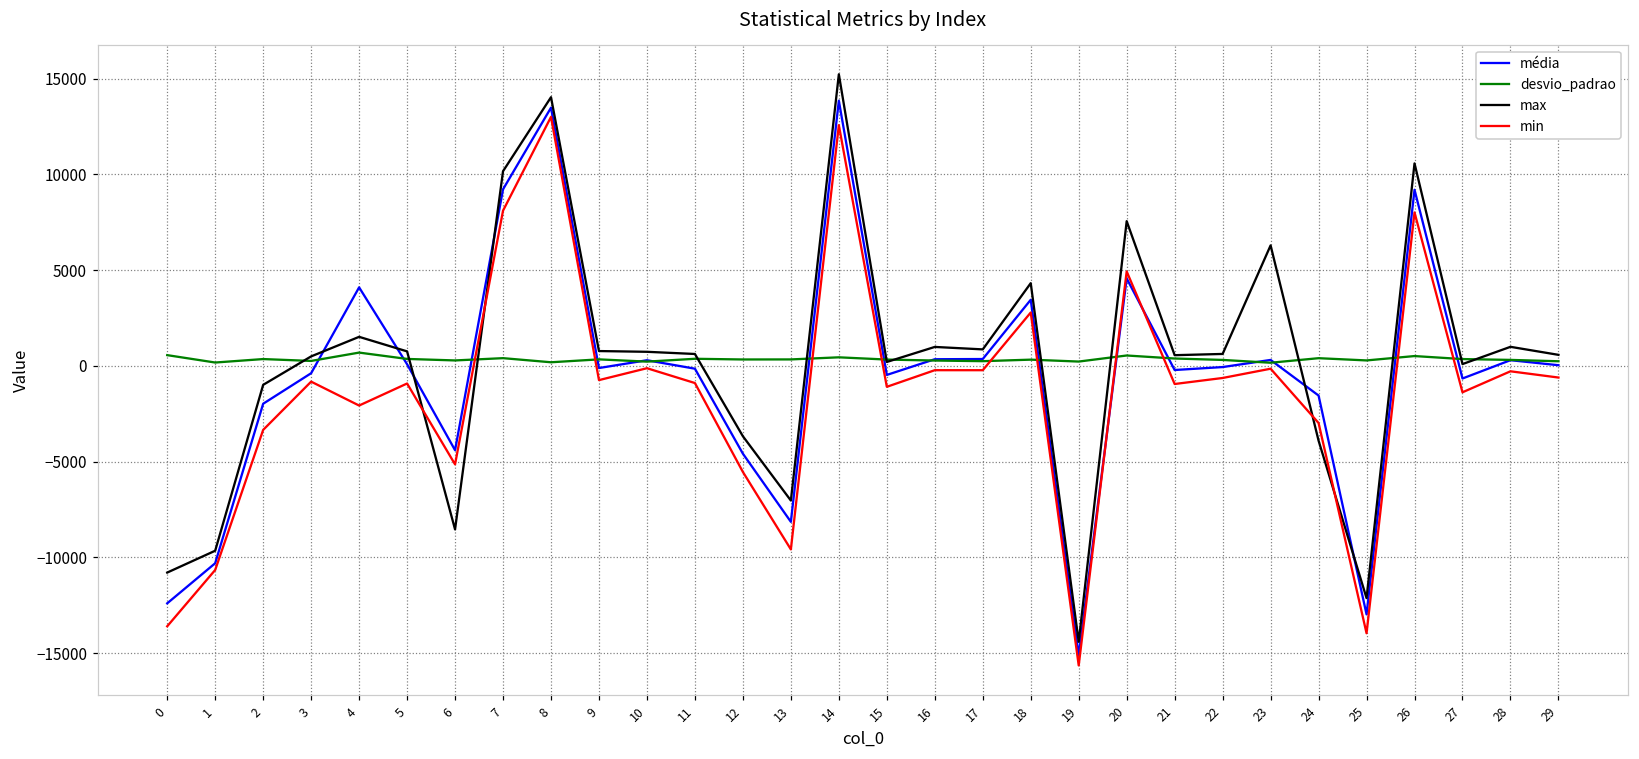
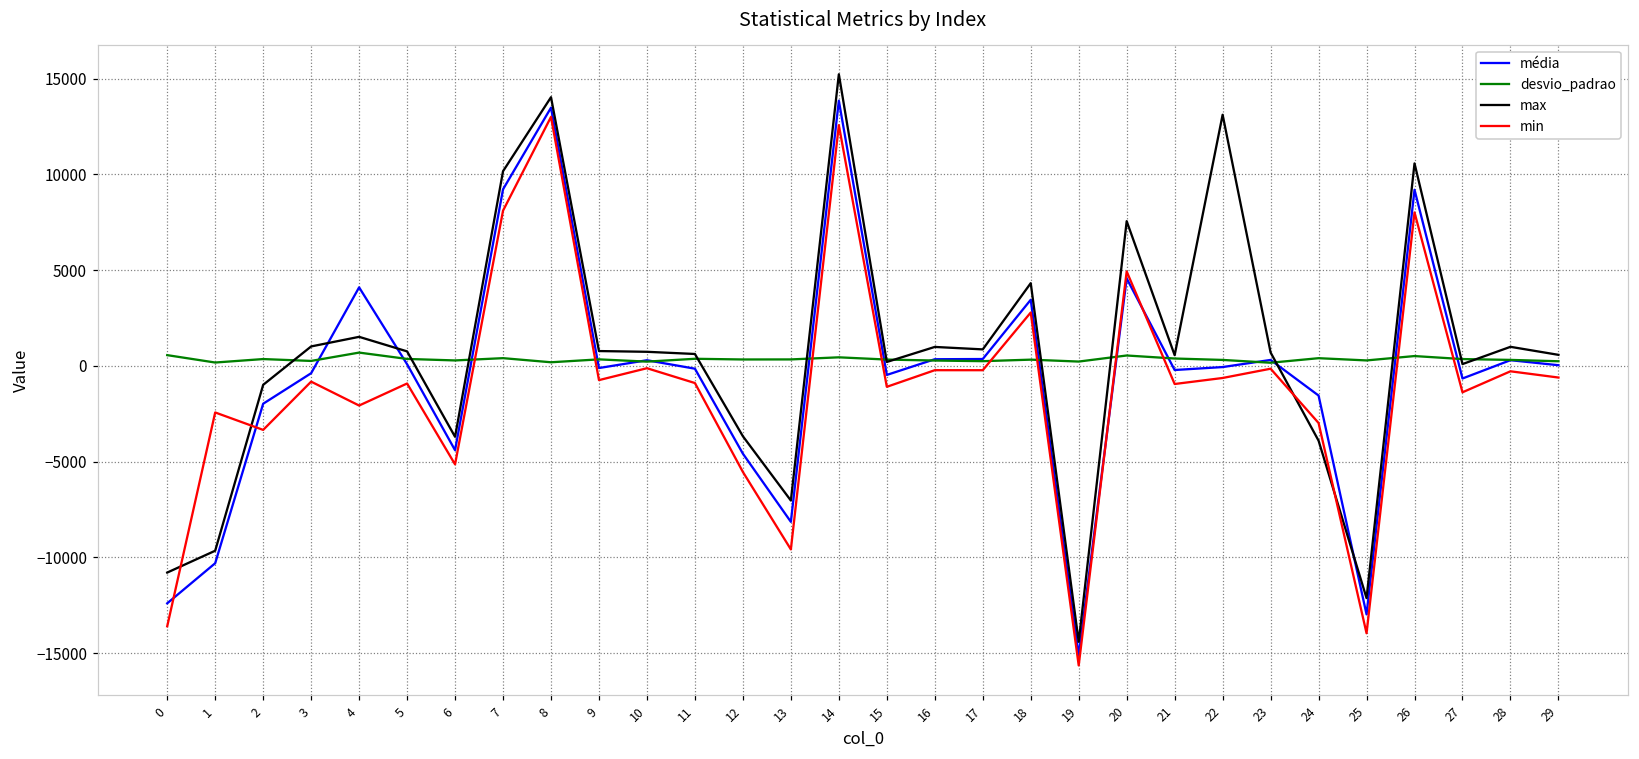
  {
    "média": {
      "0": -12400,
      "1": -10300,
      "2": -2000,
      "3": -400,
      "4": 4100,
      "5": 100,
      "6": -4400,
      "7": 9200,
      "8": 13500,
      "9": -100,
      "11": -100,
      "12": -4600,
      "13": -8100,
      "14": 13800,
      "15": -500,
      "18": 3400,
      "19": -15100,
      "20": 4600,
      "21": -200,
      "22": -100,
      "23": 300,
      "24": -1600,
      "25": -13000,
      "26": 9200,
      "27": -700,
      "29": 0
    },
    "desvio_padrao": {
      "0": 600,
      "1": 200,
      "2": 400,
      "3": 300,
      "4": 700,
      "5": 400,
      "6": 300,
      "7": 400,
      "8": 200,
      "9": 300,
      "11": 400,
      "12": 300,
      "13": 300,
      "14": 400,
      "18": 300,
      "19": 200,
      "20": 500,
      "21": 400,
      "22": 300,
      "23": 200,
      "24": 400,
      "25": 300,
      "26": 500,
      "27": 400,
      "29": 200
    },
    "max": {
      "0": -10800,
      "1": -9700,
      "2": -1000,
-     "3": 500,
+     "3": 1000,
      "4": 1500,
      "5": 800,
-     "6": -8500,
+     "6": -3700,
      "7": 10200,
      "8": 14000,
      "9": 800,
      "10": 700,
      "11": 600,
      "12": -3700,
      "13": -7000,
      "14": 15200,
      "16": 1000,
      "17": 900,
      "18": 4300,
      "19": -14400,
      "20": 7600,
      "21": 600,
-     "22": 600,
-     "23": 6300,
+     "22": 13100,
+     "23": 700,
      "24": -3900,
      "25": -12100,
      "26": 10600,
      "27": 100,
      "28": 1000,
      "29": 600
    },
    "min": {
      "0": -13600,
-     "1": -10700,
+     "1": -2400,
      "2": -3300,
      "3": -800,
      "4": -2100,
      "5": -900,
      "6": -5100,
      "7": 8100,
      "8": 13000,
      "9": -700,
      "10": -100,
      "11": -900,
      "12": -5500,
      "13": -9600,
      "14": 12600,
      "15": -1100,
      "16": -200,
      "17": -200,
      "18": 2800,
      "19": -15600,
      "20": 4900,
      "21": -900,
      "22": -600,
      "23": -200,
      "24": -3000,
      "25": -14000,
      "26": 8000,
      "27": -1400,
      "28": -300,
      "29": -600
    }
  }
